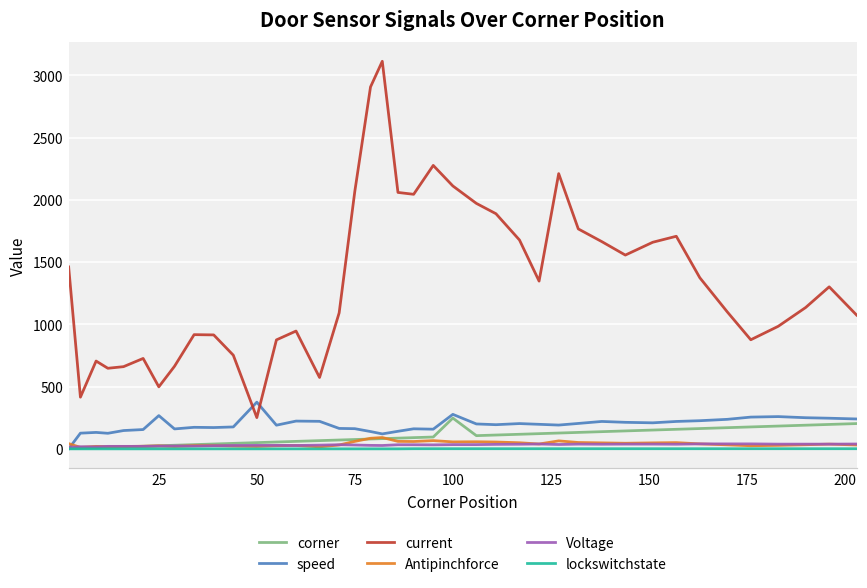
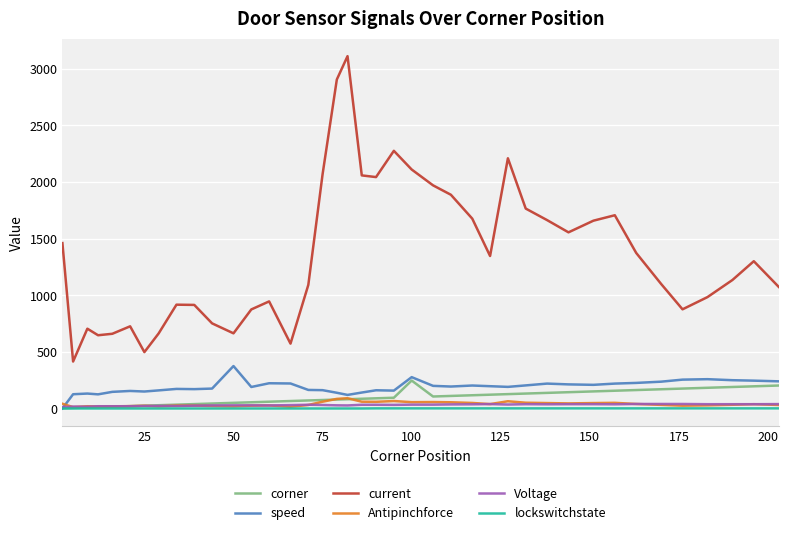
  {
    "corner": {
      "100": 250
    },
    "speed": {
-     "25": 270,
+     "25": 150,
      "50": 380,
      "75": 160,
      "100": 280
    },
    "current": {
      "25": 500,
-     "50": 250,
+     "50": 660,
      "75": 2070,
      "100": 2110
    },
    "Voltage": {
      "75": 30
    },
    "lockswitchstate": {
      "75": 0,
      "100": 0
    }
  }
